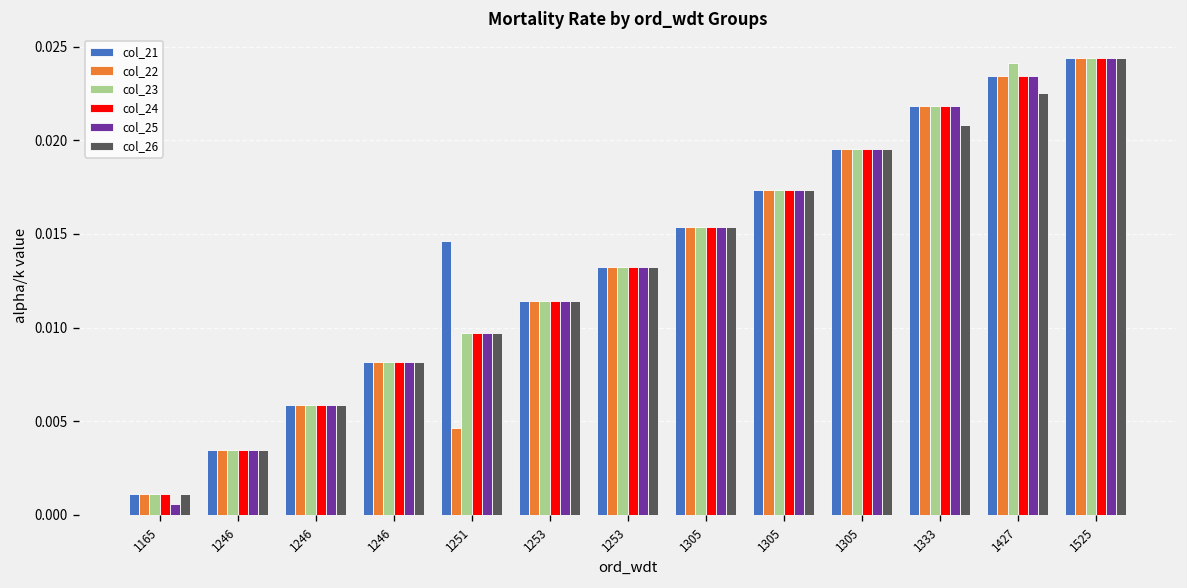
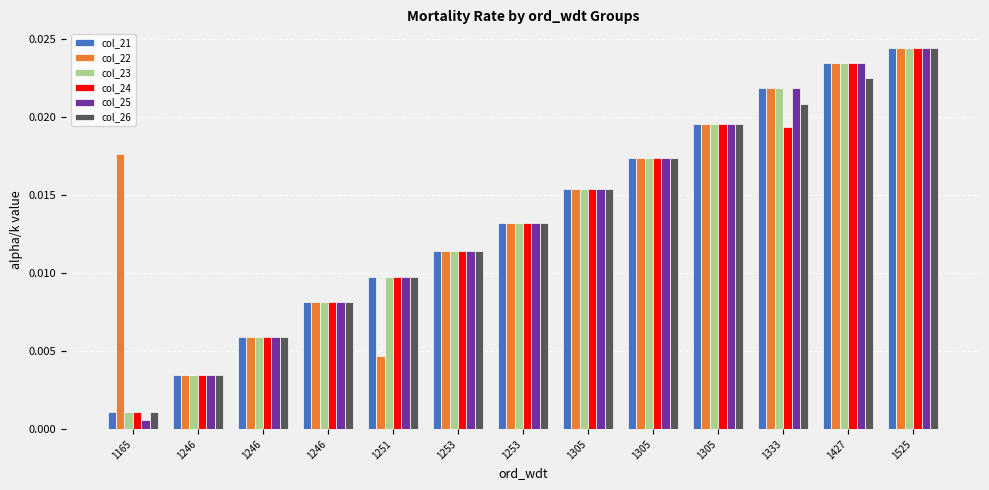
  {
    "col_21": {
      "1165": 0.0011,
-     "1251": 0.0146,
+     "1251": 0.0097,
      "1333": 0.0218,
      "1427": 0.0234,
      "1525": 0.0244
    },
    "col_22": {
-     "1165": 0.0011,
+     "1165": 0.0176,
      "1251": 0.0047,
      "1333": 0.0218,
      "1427": 0.0234,
      "1525": 0.0244
    },
    "col_23": {
      "1165": 0.0011,
      "1251": 0.0097,
      "1333": 0.0218,
-     "1427": 0.0241,
+     "1427": 0.0234,
      "1525": 0.0244
    },
    "col_24": {
      "1165": 0.0011,
      "1251": 0.0097,
-     "1333": 0.0218,
+     "1333": 0.0194,
      "1427": 0.0234,
      "1525": 0.0244
    },
    "col_25": {
      "1165": 0.0006,
      "1251": 0.0097,
      "1333": 0.0218,
      "1427": 0.0234,
      "1525": 0.0244
    },
    "col_26": {
      "1165": 0.0011,
      "1251": 0.0097,
      "1333": 0.0208,
      "1427": 0.0225,
      "1525": 0.0244
    }
  }
